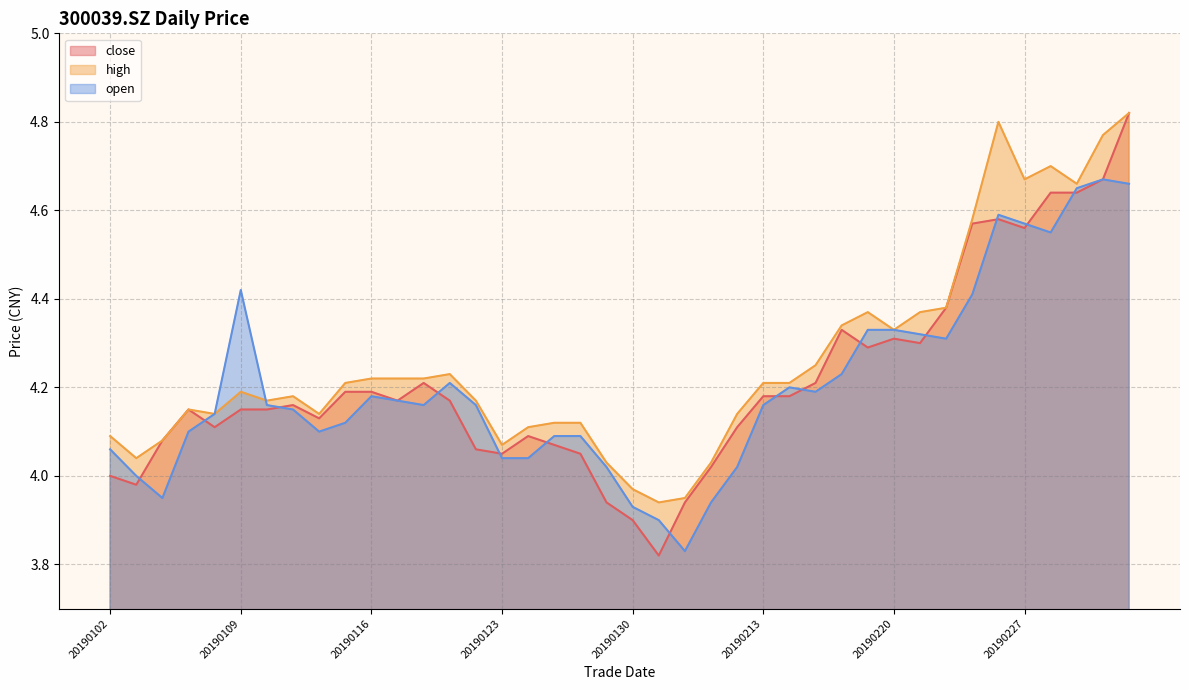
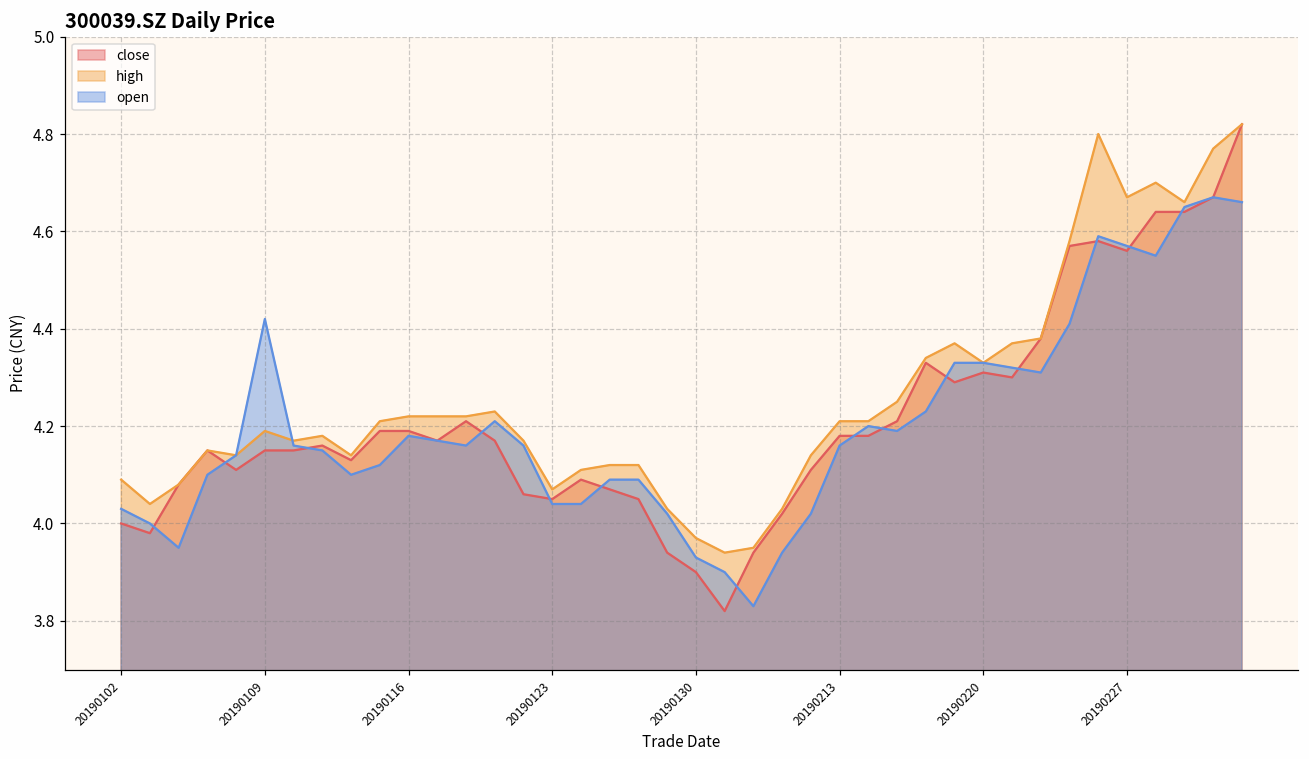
  {
    "open": {
-     "20190102": 4.06,
+     "20190102": 4.03,
      "20190109": 4.42,
      "20190116": 4.18,
      "20190123": 4.04,
      "20190130": 3.93,
      "20190213": 4.16,
      "20190227": 4.57
    }
  }
